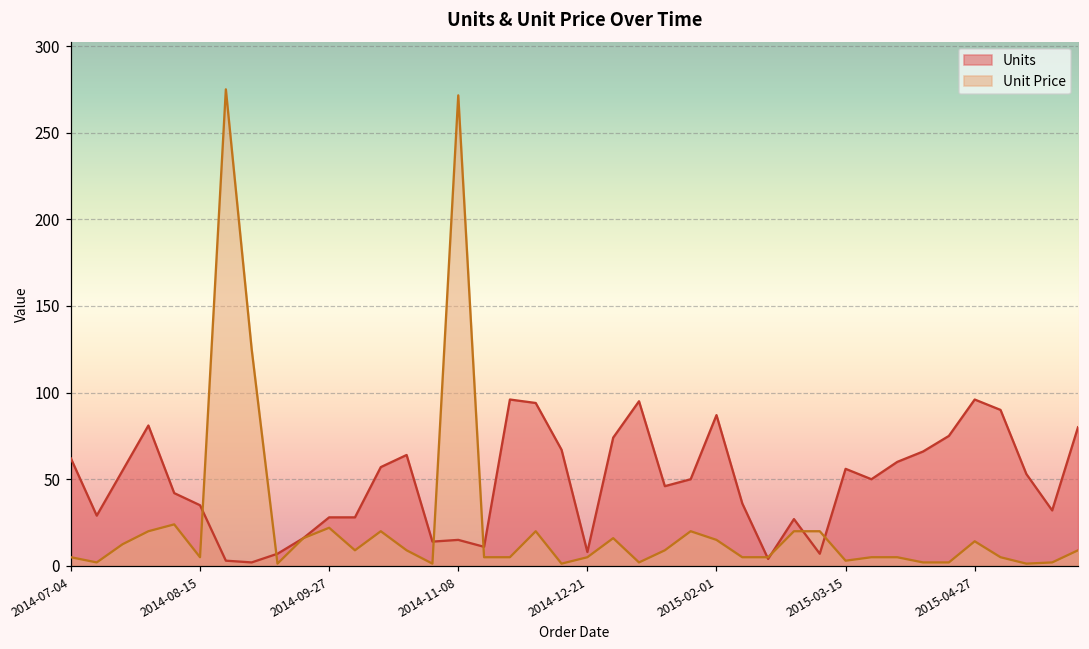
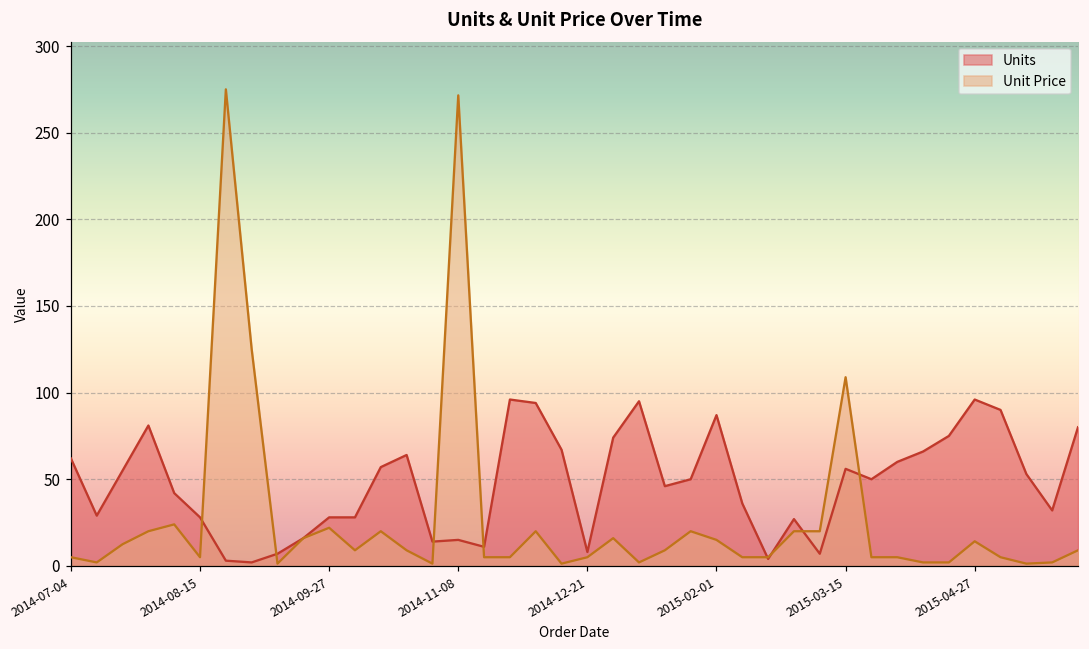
  {
    "Units": {
      "2014-07-04": 62,
-     "2014-08-15": 35,
+     "2014-08-15": 28,
      "2014-09-27": 28,
      "2014-11-08": 15,
      "2014-12-21": 8,
      "2015-02-01": 87,
      "2015-03-15": 56,
      "2015-04-27": 96
    },
    "Unit Price": {
      "2014-07-04": 5,
      "2014-08-15": 5,
      "2014-09-27": 22,
      "2014-11-08": 272,
      "2014-12-21": 5,
      "2015-02-01": 15,
-     "2015-03-15": 3,
+     "2015-03-15": 109,
      "2015-04-27": 14
    }
  }
